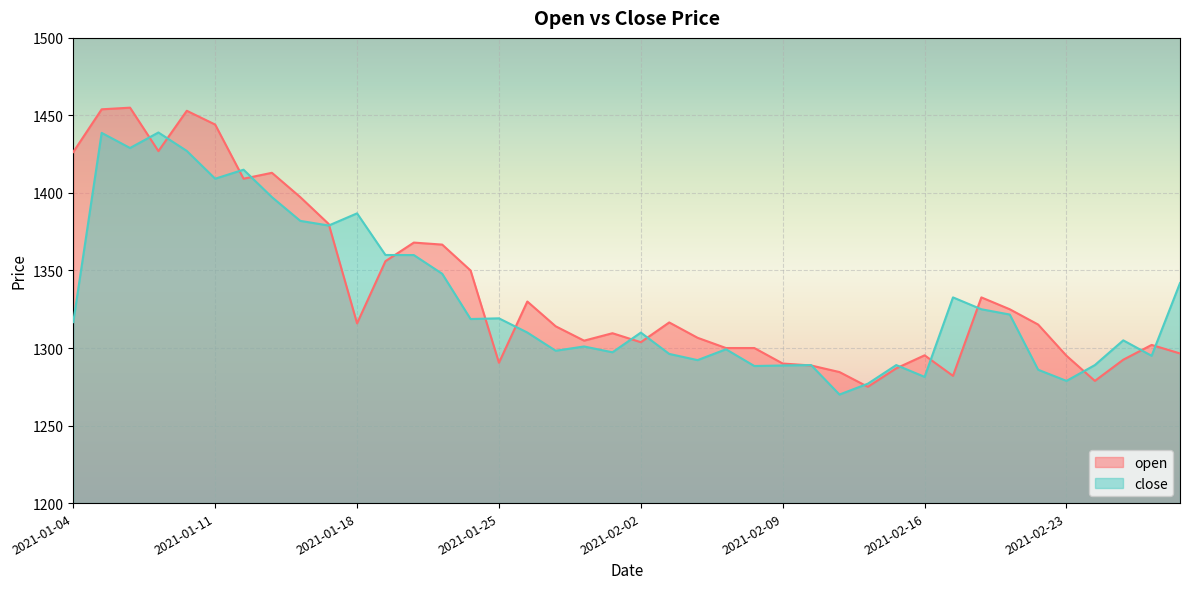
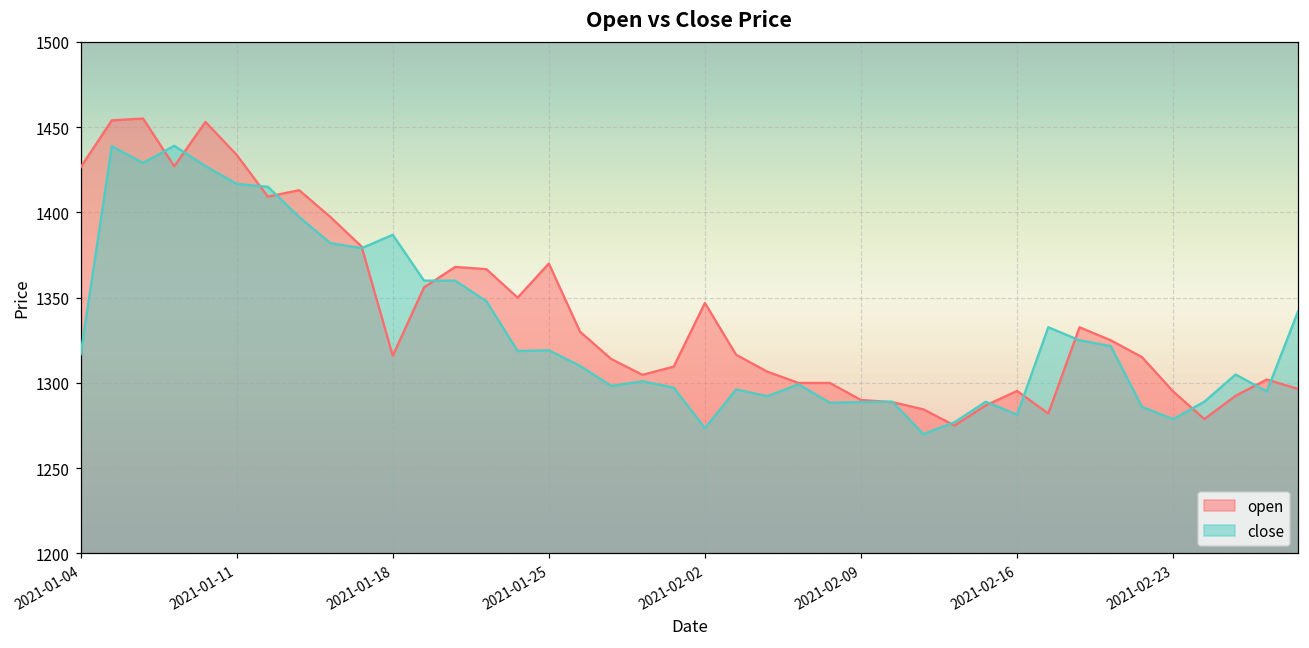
  {
    "open": {
      "2021-01-04": 1426,
-     "2021-01-11": 1444,
+     "2021-01-11": 1434,
      "2021-01-18": 1316,
-     "2021-01-25": 1291,
-     "2021-02-02": 1304,
+     "2021-01-25": 1370,
+     "2021-02-02": 1347,
      "2021-02-16": 1295,
      "2021-02-23": 1295
    },
    "close": {
      "2021-01-04": 1317,
-     "2021-01-11": 1409,
+     "2021-01-11": 1417,
      "2021-01-18": 1387,
      "2021-01-25": 1319,
-     "2021-02-02": 1310,
+     "2021-02-02": 1273,
      "2021-02-16": 1281,
      "2021-02-23": 1279
    }
  }
